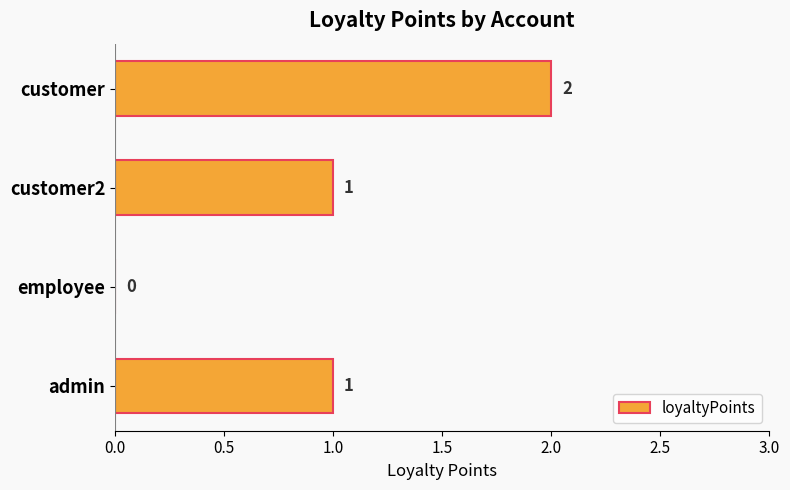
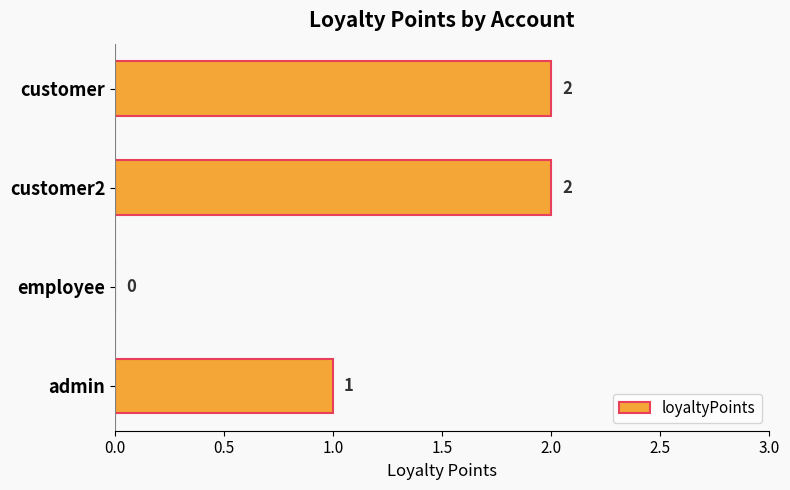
  {
    "customer": 2,
-   "customer2": 1,
+   "customer2": 2,
    "employee": 0,
    "admin": 1
  }
